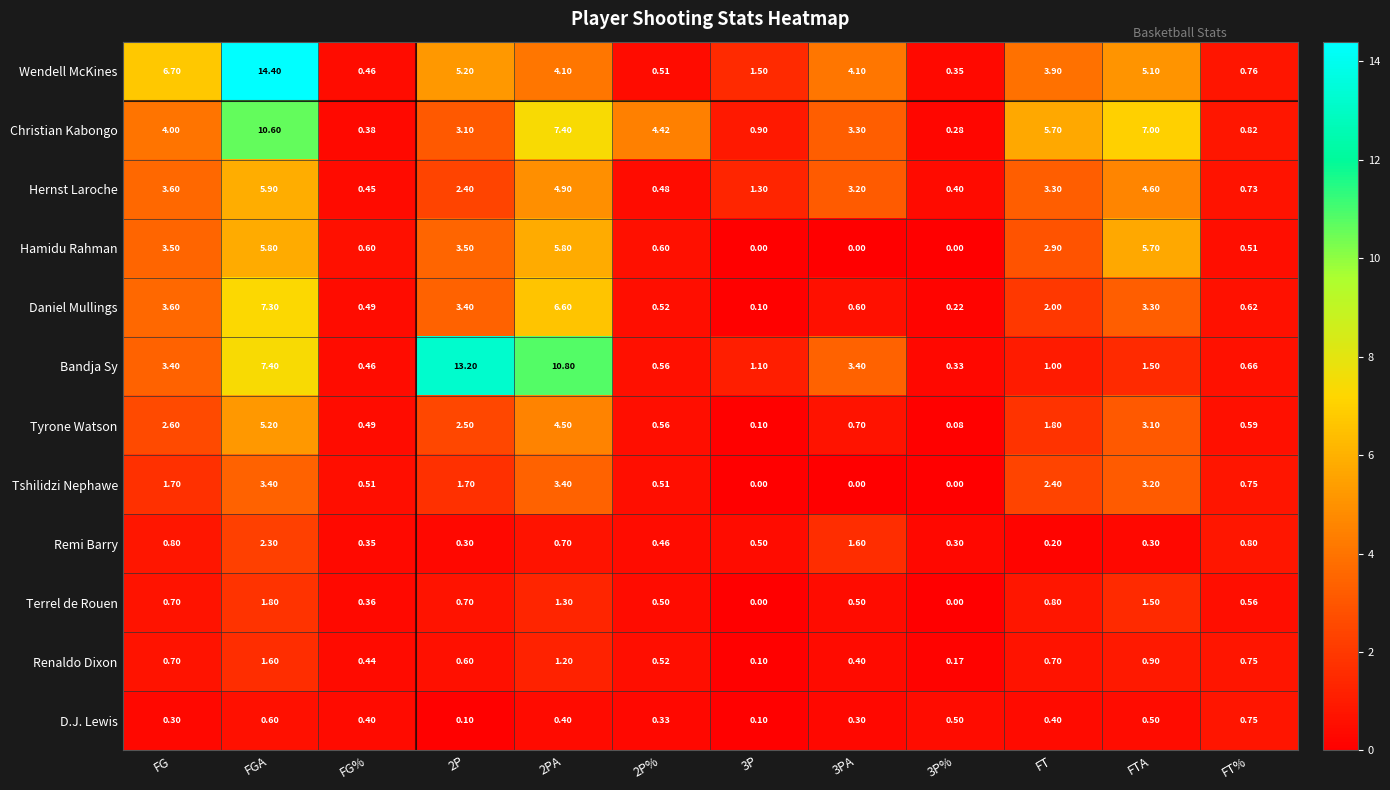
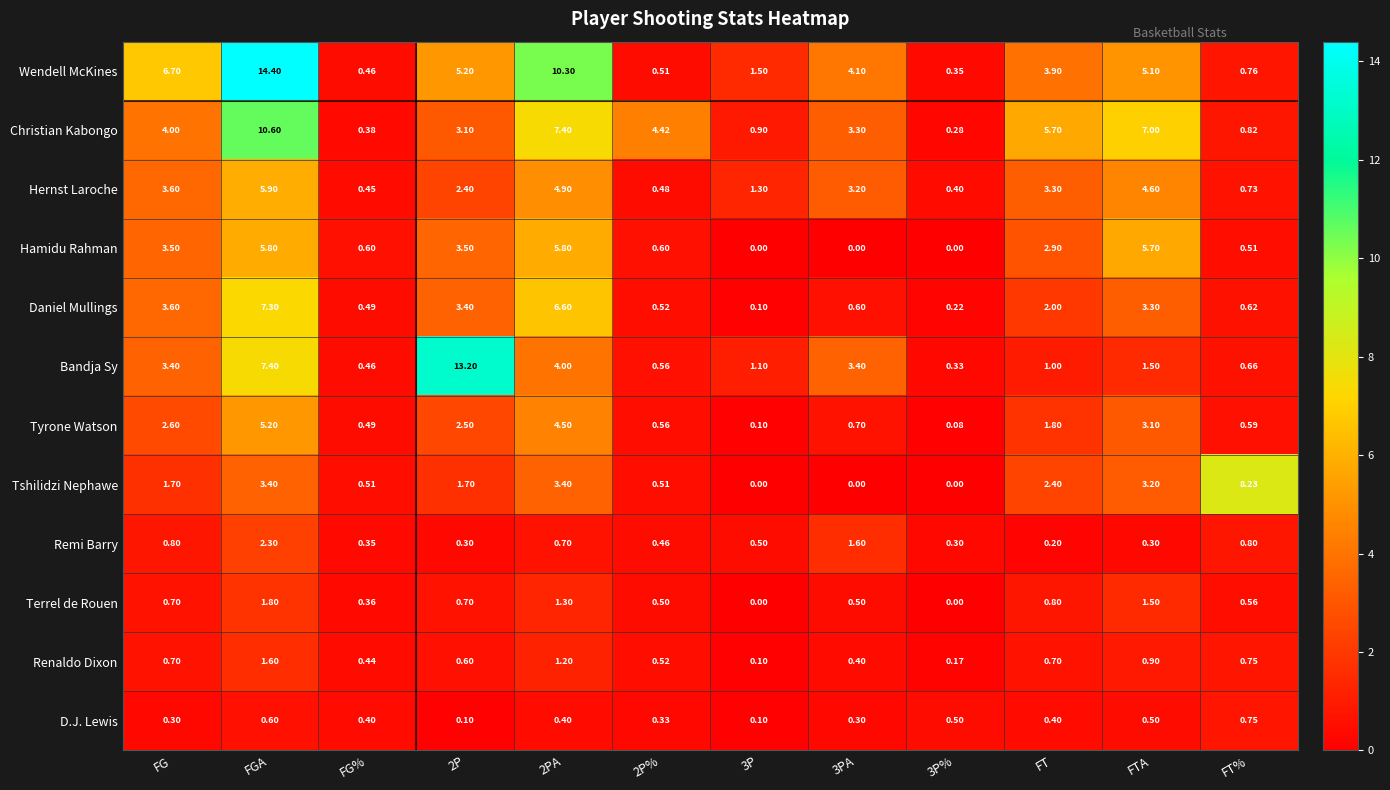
  {
    "Wendell McKines": {
      "FG": 6.70,
      "FGA": 14.40,
      "FG%": 0.46,
      "2P": 5.20,
-     "2PA": 4.10,
+     "2PA": 10.30,
      "2P%": 0.51,
      "3P": 1.50,
      "3PA": 4.10,
      "3P%": 0.35,
      "FT": 3.90,
      "FTA": 5.10,
      "FT%": 0.76
    },
    "Christian Kabongo": {
      "FG": 4.00,
      "FGA": 10.60,
      "FG%": 0.38,
      "2P": 3.10,
      "2PA": 7.40,
      "2P%": 4.42,
      "3P": 0.90,
      "3PA": 3.30,
      "3P%": 0.28,
      "FT": 5.70,
      "FTA": 7.00,
      "FT%": 0.82
    },
    "Hernst Laroche": {
      "FG": 3.60,
      "FGA": 5.90,
      "FG%": 0.45,
      "2P": 2.40,
      "2PA": 4.90,
      "2P%": 0.48,
      "3P": 1.30,
      "3PA": 3.20,
      "3P%": 0.40,
      "FT": 3.30,
      "FTA": 4.60,
      "FT%": 0.73
    },
    "Hamidu Rahman": {
      "FG": 3.50,
      "FGA": 5.80,
      "FG%": 0.60,
      "2P": 3.50,
      "2PA": 5.80,
      "2P%": 0.60,
      "3P": 0.00,
      "3PA": 0.00,
      "3P%": 0.00,
      "FT": 2.90,
      "FTA": 5.70,
      "FT%": 0.51
    },
    "Daniel Mullings": {
      "FG": 3.60,
      "FGA": 7.30,
      "FG%": 0.49,
      "2P": 3.40,
      "2PA": 6.60,
      "2P%": 0.52,
      "3P": 0.10,
      "3PA": 0.60,
      "3P%": 0.22,
      "FT": 2.00,
      "FTA": 3.30,
      "FT%": 0.62
    },
    "Bandja Sy": {
      "FG": 3.40,
      "FGA": 7.40,
      "FG%": 0.46,
      "2P": 13.20,
-     "2PA": 10.80,
+     "2PA": 4.00,
      "2P%": 0.56,
      "3P": 1.10,
      "3PA": 3.40,
      "3P%": 0.33,
      "FT": 1.00,
      "FTA": 1.50,
      "FT%": 0.66
    },
    "Tyrone Watson": {
      "FG": 2.60,
      "FGA": 5.20,
      "FG%": 0.49,
      "2P": 2.50,
      "2PA": 4.50,
      "2P%": 0.56,
      "3P": 0.10,
      "3PA": 0.70,
      "3P%": 0.08,
      "FT": 1.80,
      "FTA": 3.10,
      "FT%": 0.59
    },
    "Tshilidzi Nephawe": {
      "FG": 1.70,
      "FGA": 3.40,
      "FG%": 0.51,
      "2P": 1.70,
      "2PA": 3.40,
      "2P%": 0.51,
      "3P": 0.00,
      "3PA": 0.00,
      "3P%": 0.00,
      "FT": 2.40,
      "FTA": 3.20,
-     "FT%": 0.75
+     "FT%": 8.23
    },
    "Remi Barry": {
      "FG": 0.80,
      "FGA": 2.30,
      "FG%": 0.35,
      "2P": 0.30,
      "2PA": 0.70,
      "2P%": 0.46,
      "3P": 0.50,
      "3PA": 1.60,
      "3P%": 0.30,
      "FT": 0.20,
      "FTA": 0.30,
      "FT%": 0.80
    },
    "Terrel de Rouen": {
      "FG": 0.70,
      "FGA": 1.80,
      "FG%": 0.36,
      "2P": 0.70,
      "2PA": 1.30,
      "2P%": 0.50,
      "3P": 0.00,
      "3PA": 0.50,
      "3P%": 0.00,
      "FT": 0.80,
      "FTA": 1.50,
      "FT%": 0.56
    },
    "Renaldo Dixon": {
      "FG": 0.70,
      "FGA": 1.60,
      "FG%": 0.44,
      "2P": 0.60,
      "2PA": 1.20,
      "2P%": 0.52,
      "3P": 0.10,
      "3PA": 0.40,
      "3P%": 0.17,
      "FT": 0.70,
      "FTA": 0.90,
      "FT%": 0.75
    },
    "D.J. Lewis": {
      "FG": 0.30,
      "FGA": 0.60,
      "FG%": 0.40,
      "2P": 0.10,
      "2PA": 0.40,
      "2P%": 0.33,
      "3P": 0.10,
      "3PA": 0.30,
      "3P%": 0.50,
      "FT": 0.40,
      "FTA": 0.50,
      "FT%": 0.75
    }
  }
